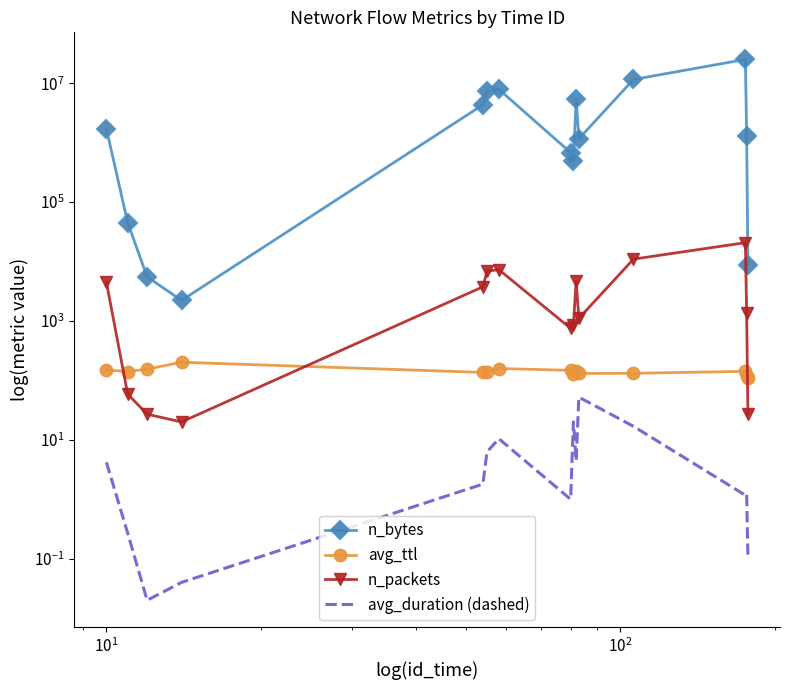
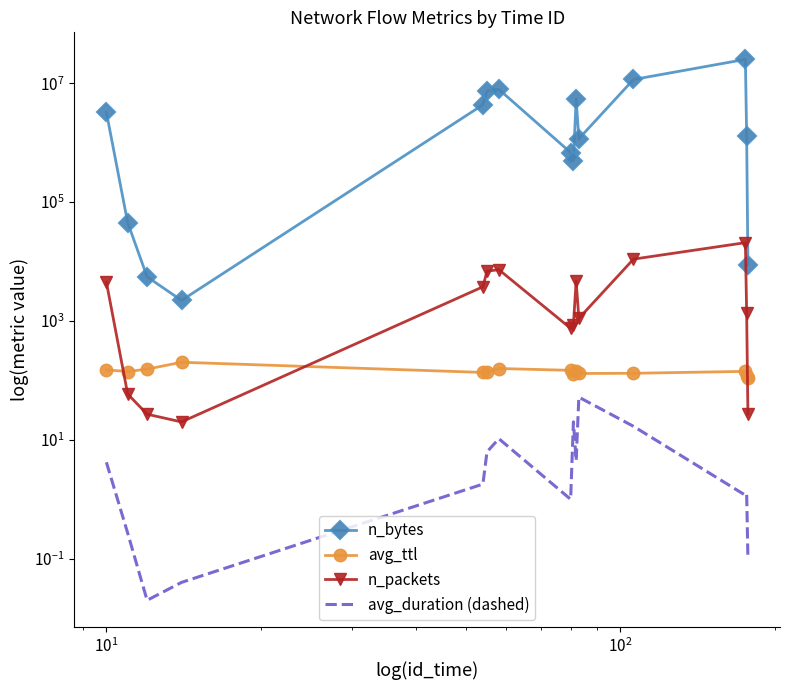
  {
    "n_bytes": {
-     "10^1": 1700000
+     "10^1": 3000000
    },
    "avg_ttl": {
      "10^1": 150
    },
    "n_packets": {
      "10^1": 4000
    },
    "avg_duration (dashed)": {
      "10^1": 4
    }
  }
